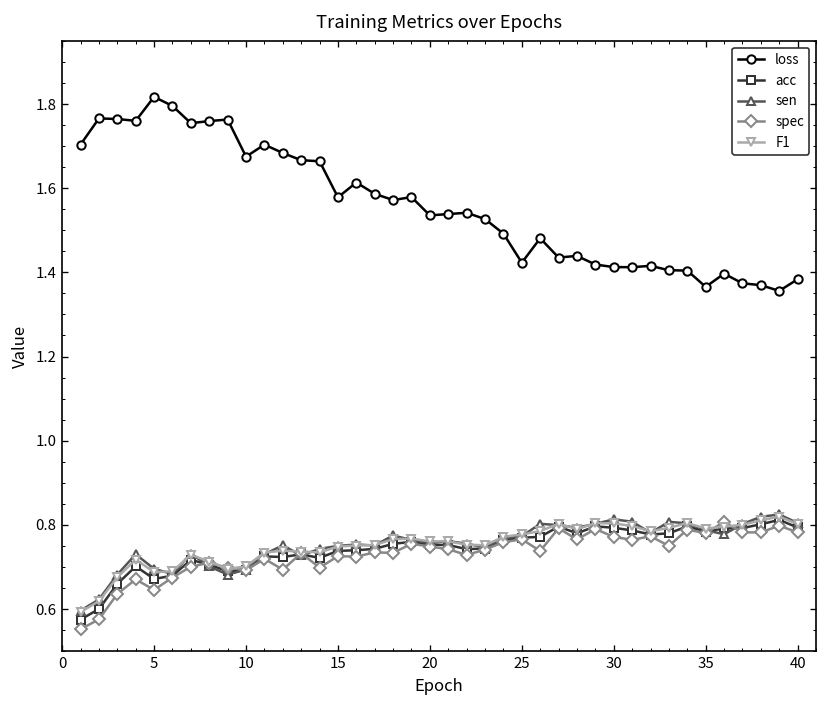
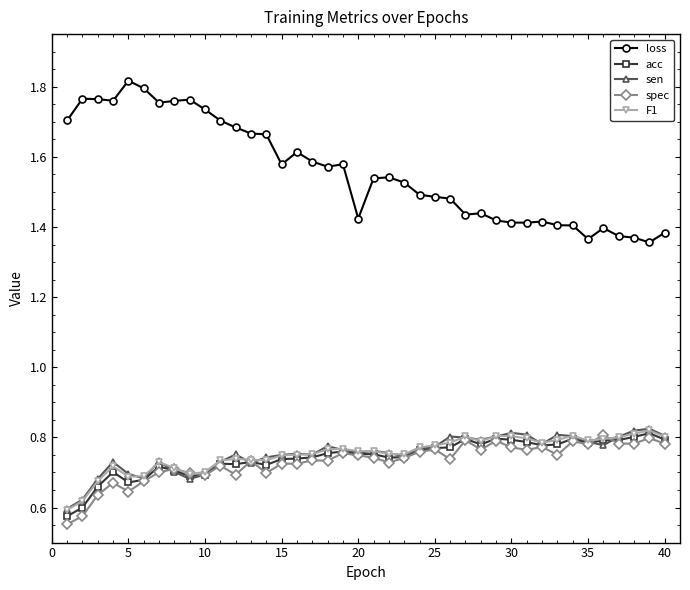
  {
    "loss": {
      "5": 1.82,
-     "10": 1.68,
+     "10": 1.74,
      "15": 1.58,
-     "20": 1.54,
-     "25": 1.42,
+     "20": 1.42,
+     "25": 1.49,
      "30": 1.41,
      "35": 1.37,
      "40": 1.38
    }
  }
